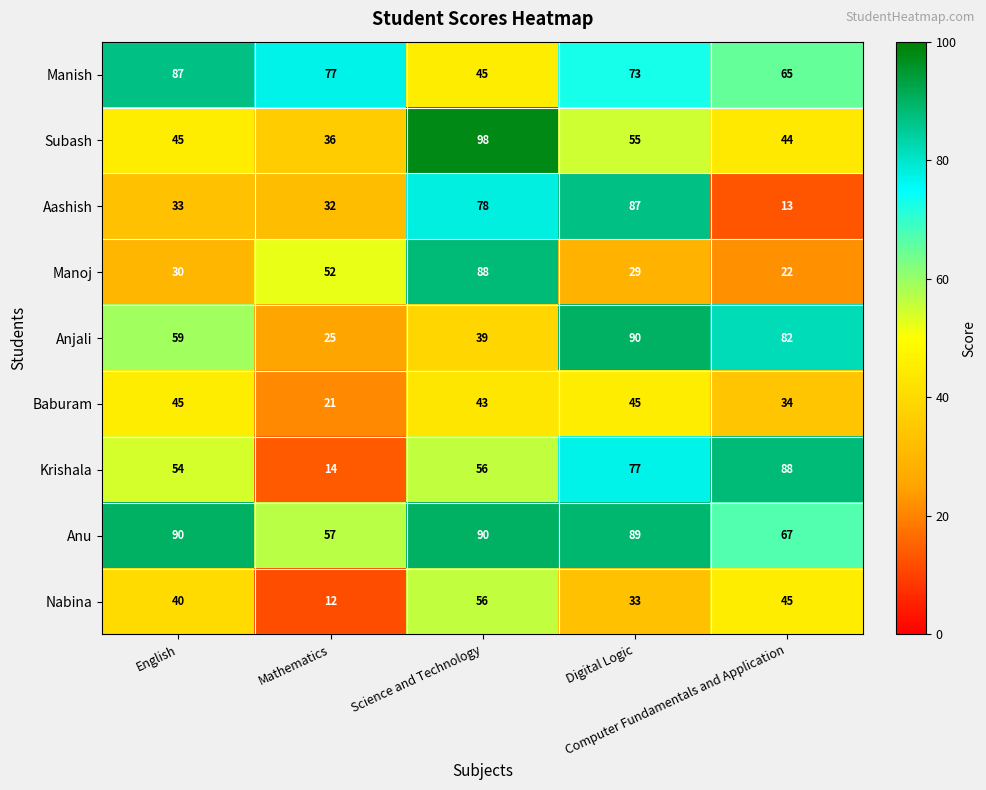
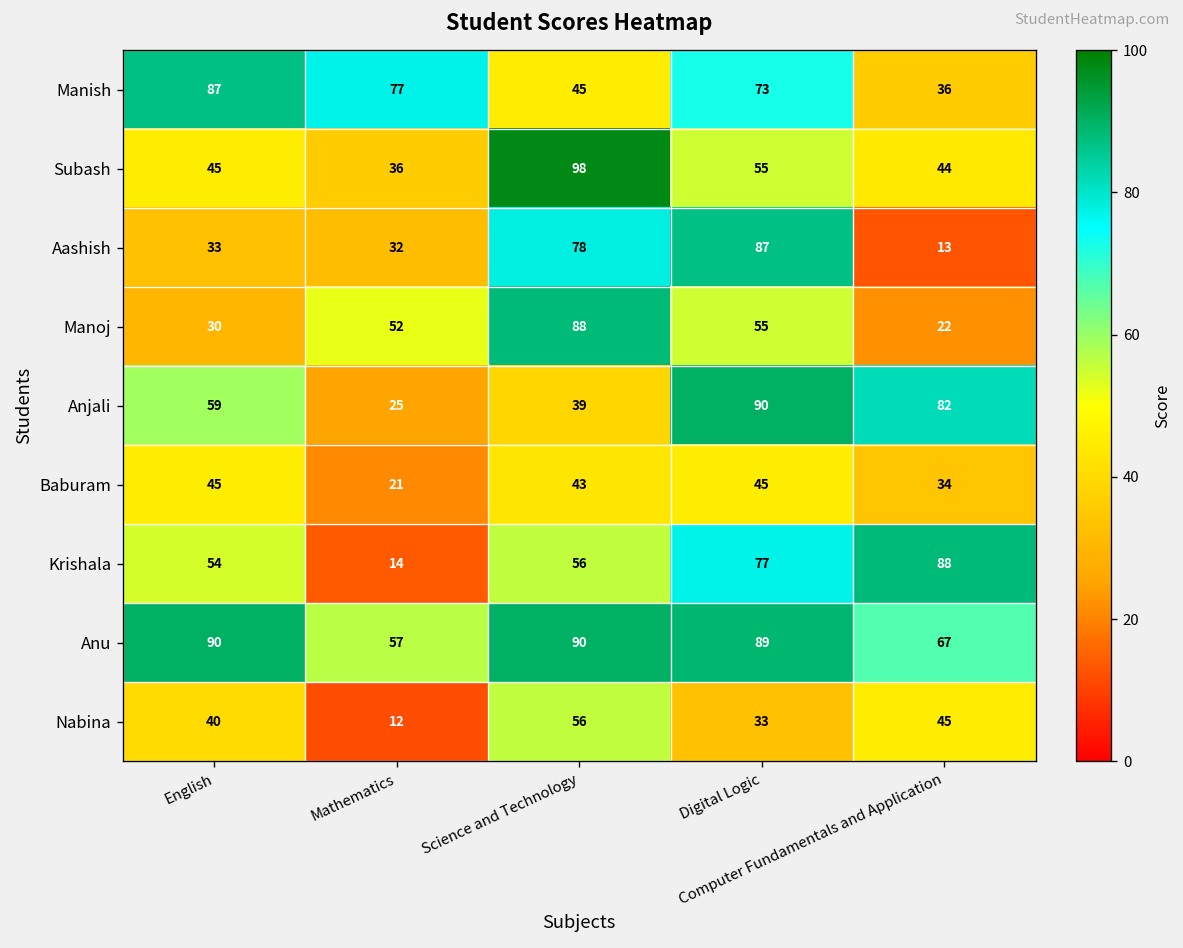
  {
    "Manish": {
      "English": 87,
      "Mathematics": 77,
      "Science and Technology": 45,
      "Digital Logic": 73,
-     "Computer Fundamentals and Application": 65
+     "Computer Fundamentals and Application": 36
    },
    "Subash": {
      "English": 45,
      "Mathematics": 36,
      "Science and Technology": 98,
      "Digital Logic": 55,
      "Computer Fundamentals and Application": 44
    },
    "Aashish": {
      "English": 33,
      "Mathematics": 32,
      "Science and Technology": 78,
      "Digital Logic": 87,
      "Computer Fundamentals and Application": 13
    },
    "Manoj": {
      "English": 30,
      "Mathematics": 52,
      "Science and Technology": 88,
-     "Digital Logic": 29,
+     "Digital Logic": 55,
      "Computer Fundamentals and Application": 22
    },
    "Anjali": {
      "English": 59,
      "Mathematics": 25,
      "Science and Technology": 39,
      "Digital Logic": 90,
      "Computer Fundamentals and Application": 82
    },
    "Baburam": {
      "English": 45,
      "Mathematics": 21,
      "Science and Technology": 43,
      "Digital Logic": 45,
      "Computer Fundamentals and Application": 34
    },
    "Krishala": {
      "English": 54,
      "Mathematics": 14,
      "Science and Technology": 56,
      "Digital Logic": 77,
      "Computer Fundamentals and Application": 88
    },
    "Anu": {
      "English": 90,
      "Mathematics": 57,
      "Science and Technology": 90,
      "Digital Logic": 89,
      "Computer Fundamentals and Application": 67
    },
    "Nabina": {
      "English": 40,
      "Mathematics": 12,
      "Science and Technology": 56,
      "Digital Logic": 33,
      "Computer Fundamentals and Application": 45
    }
  }
